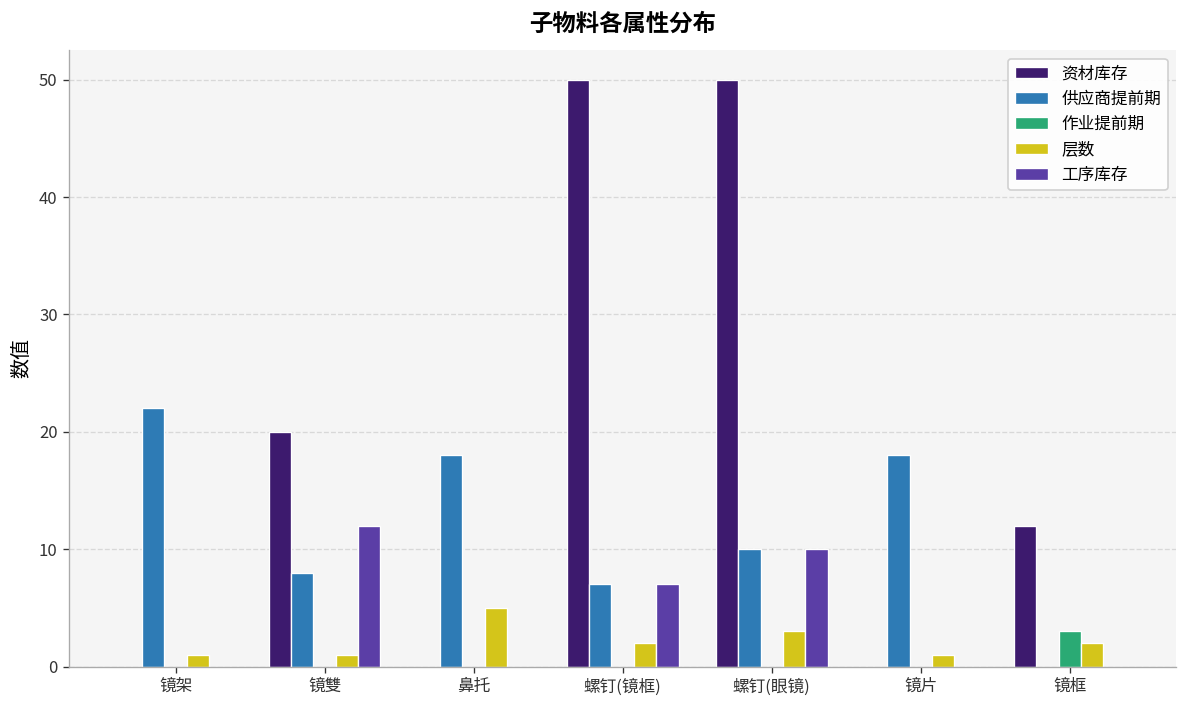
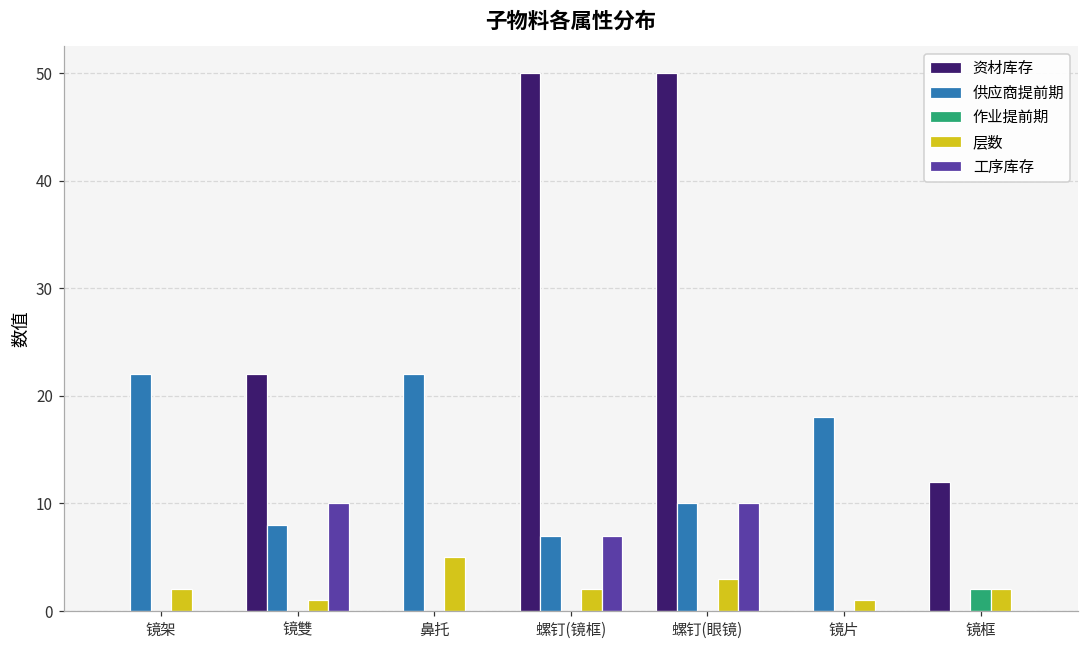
  {
    "资材库存": {
      "镜架": 0,
-     "镜雙": 20,
+     "镜雙": 22,
      "鼻托": 0,
      "螺钉(镜框)": 50,
      "螺钉(眼镜)": 50,
      "镜片": 0,
      "镜框": 12
    },
    "供应商提前期": {
      "镜架": 22,
      "镜雙": 8,
-     "鼻托": 18,
+     "鼻托": 22,
      "螺钉(镜框)": 7,
      "螺钉(眼镜)": 10,
      "镜片": 18,
      "镜框": 0
    },
    "作业提前期": {
      "镜架": 0,
      "镜雙": 0,
      "鼻托": 0,
      "螺钉(镜框)": 0,
      "螺钉(眼镜)": 0,
      "镜片": 0,
-     "镜框": 3
+     "镜框": 2
    },
    "层数": {
-     "镜架": 1,
+     "镜架": 2,
      "镜雙": 1,
      "鼻托": 5,
      "螺钉(镜框)": 2,
      "螺钉(眼镜)": 3,
      "镜片": 1,
      "镜框": 2
    },
    "工序库存": {
      "镜架": 0,
-     "镜雙": 12,
+     "镜雙": 10,
      "鼻托": 0,
      "螺钉(镜框)": 7,
      "螺钉(眼镜)": 10,
      "镜片": 0,
      "镜框": 0
    }
  }
